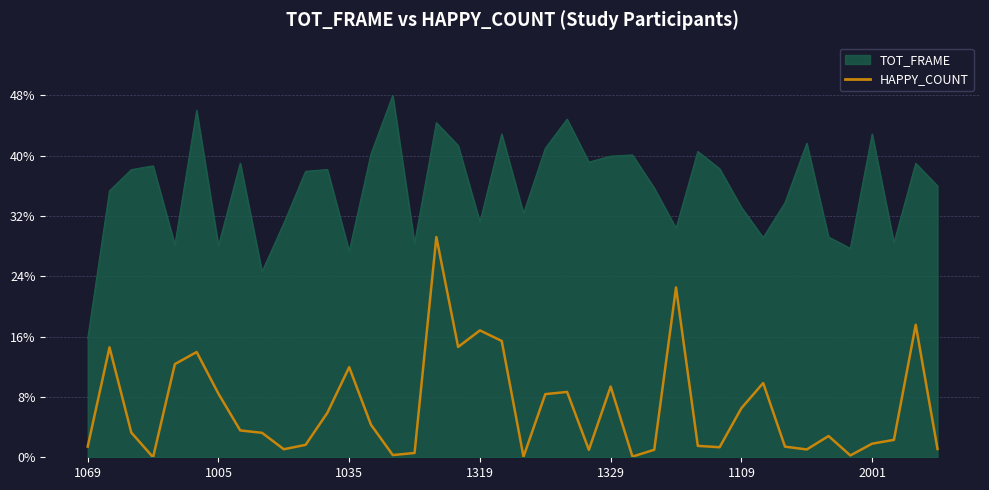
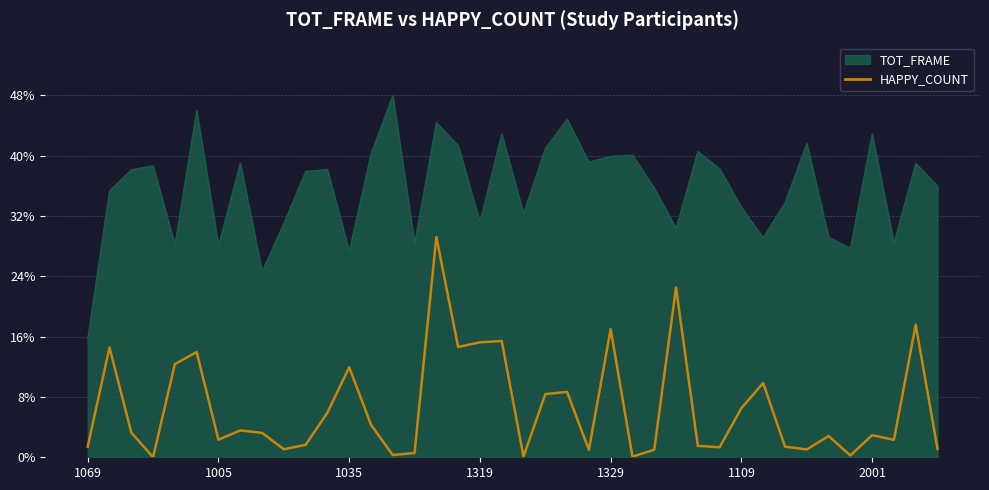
  {
    "TOT_FRAME": {
      "1069": "16%",
      "1005": "28%",
      "1035": "27%",
      "1319": "31%",
      "1329": "40%",
      "1109": "33%",
      "2001": "43%"
    },
    "HAPPY_COUNT": {
      "1069": "1%",
-     "1005": "8%",
+     "1005": "2%",
      "1035": "12%",
-     "1319": "17%",
-     "1329": "9%",
+     "1319": "15%",
+     "1329": "17%",
      "1109": "7%",
-     "2001": "2%"
+     "2001": "3%"
    }
  }
